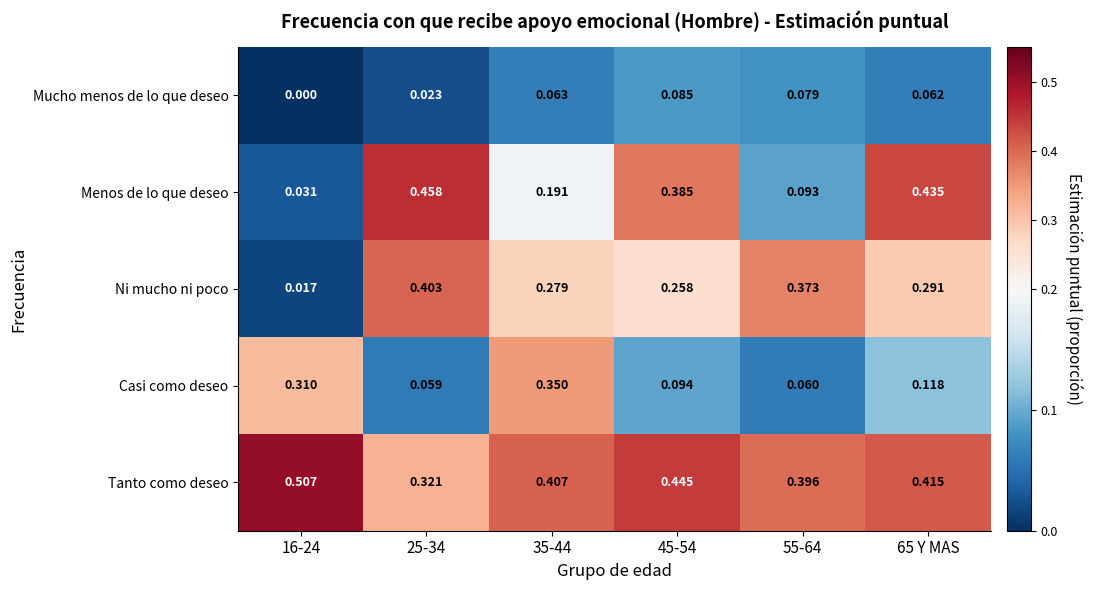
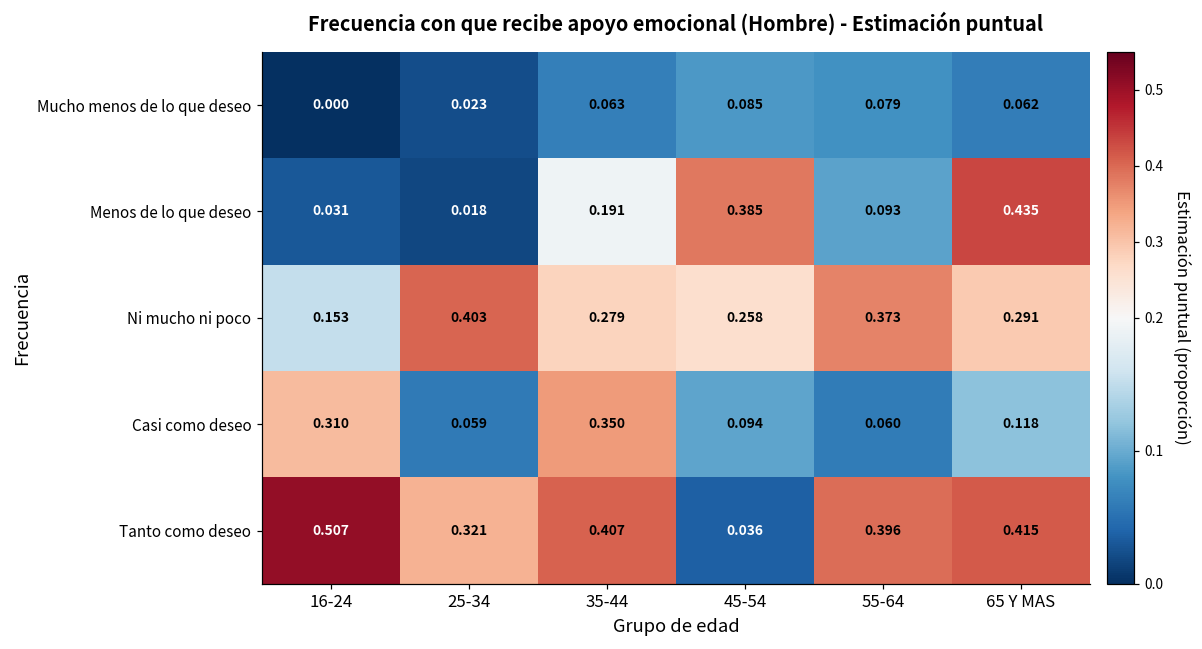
  {
    "Mucho menos de lo que deseo": {
      "16-24": 0.000,
      "25-34": 0.023,
      "35-44": 0.063,
      "45-54": 0.085,
      "55-64": 0.079,
      "65 Y MAS": 0.062
    },
    "Menos de lo que deseo": {
      "16-24": 0.031,
-     "25-34": 0.458,
+     "25-34": 0.018,
      "35-44": 0.191,
      "45-54": 0.385,
      "55-64": 0.093,
      "65 Y MAS": 0.435
    },
    "Ni mucho ni poco": {
-     "16-24": 0.017,
+     "16-24": 0.153,
      "25-34": 0.403,
      "35-44": 0.279,
      "45-54": 0.258,
      "55-64": 0.373,
      "65 Y MAS": 0.291
    },
    "Casi como deseo": {
      "16-24": 0.310,
      "25-34": 0.059,
      "35-44": 0.350,
      "45-54": 0.094,
      "55-64": 0.060,
      "65 Y MAS": 0.118
    },
    "Tanto como deseo": {
      "16-24": 0.507,
      "25-34": 0.321,
      "35-44": 0.407,
-     "45-54": 0.445,
+     "45-54": 0.036,
      "55-64": 0.396,
      "65 Y MAS": 0.415
    }
  }
